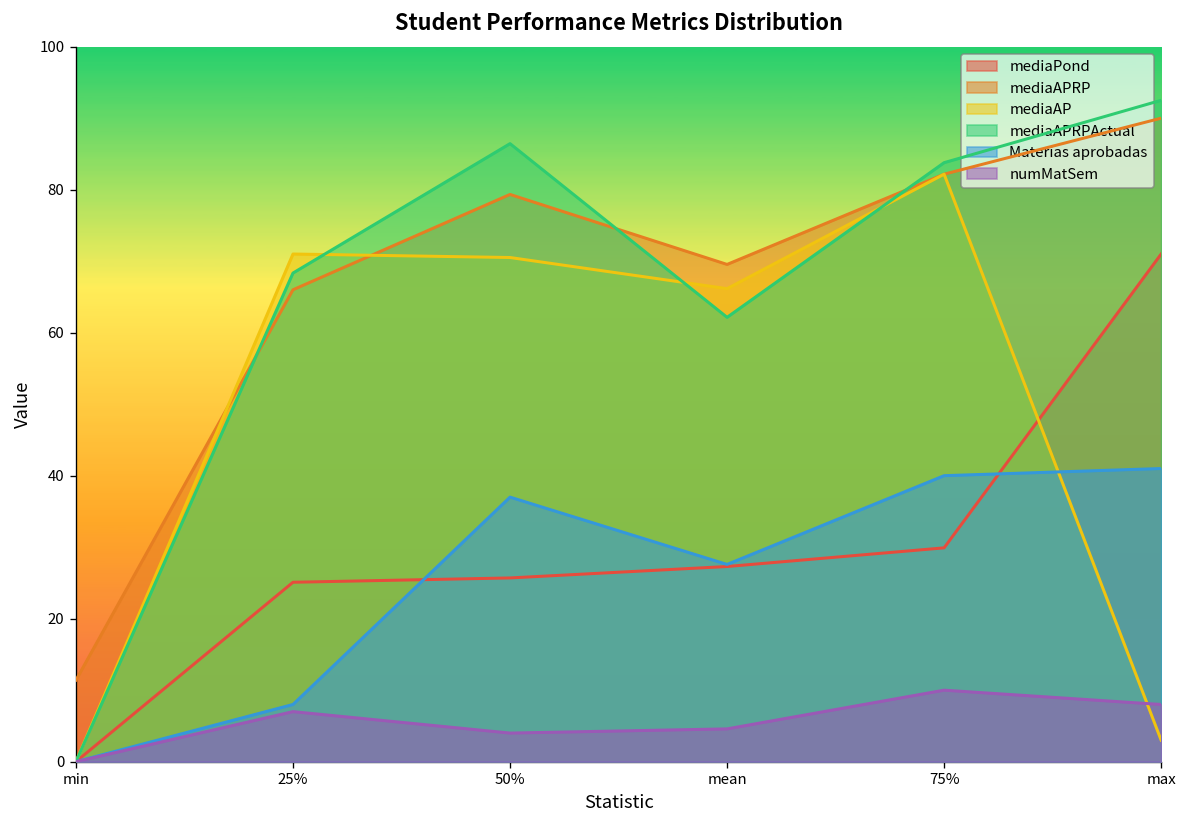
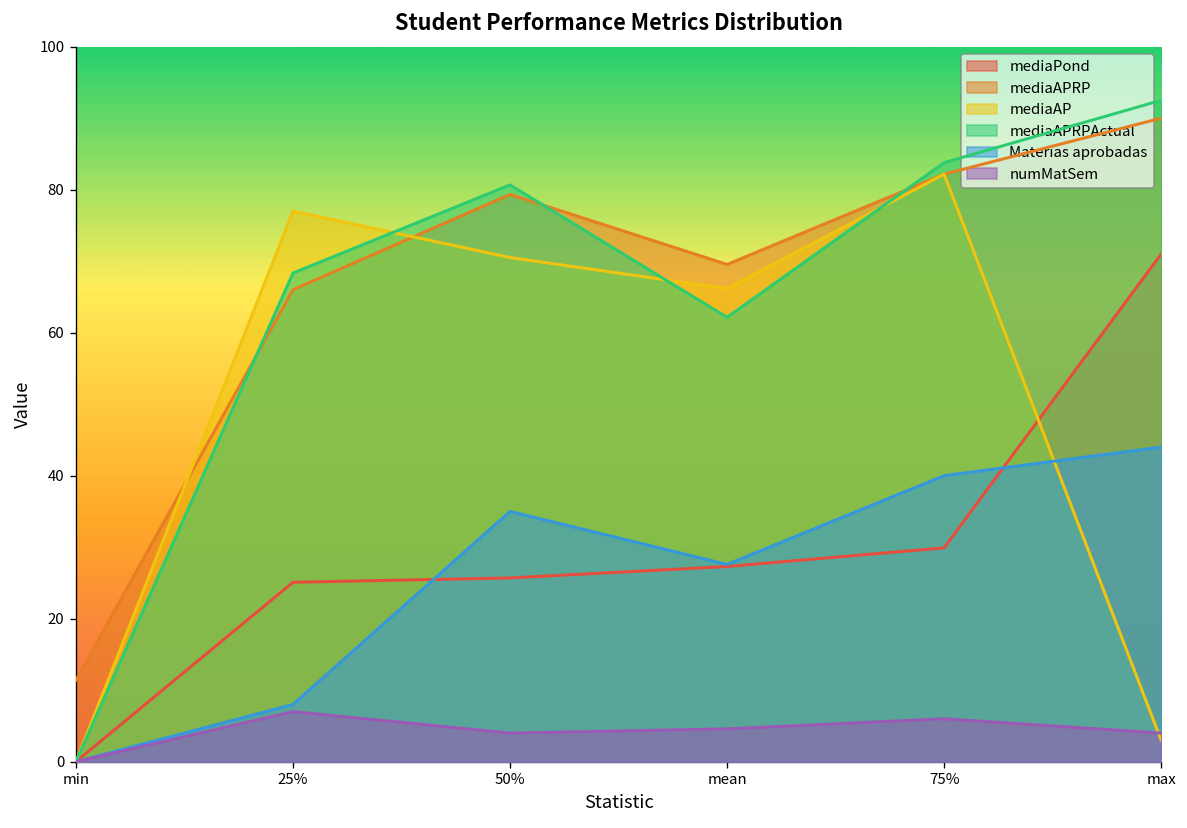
  {
    "mediaAP": {
-     "25%": 71,
+     "25%": 77,
      "50%": 71,
      "mean": 66,
      "max": 3
    },
    "mediaAPRPActual": {
      "25%": 68,
-     "50%": 86,
+     "50%": 81,
      "mean": 62,
      "75%": 84,
      "max": 93
    },
    "Materias aprobadas": {
      "25%": 8,
-     "50%": 37,
+     "50%": 35,
      "75%": 40,
-     "max": 41
+     "max": 44
    },
    "numMatSem": {
      "25%": 7,
      "50%": 4,
      "mean": 5,
-     "75%": 10,
-     "max": 8
+     "75%": 6,
+     "max": 4
    }
  }
